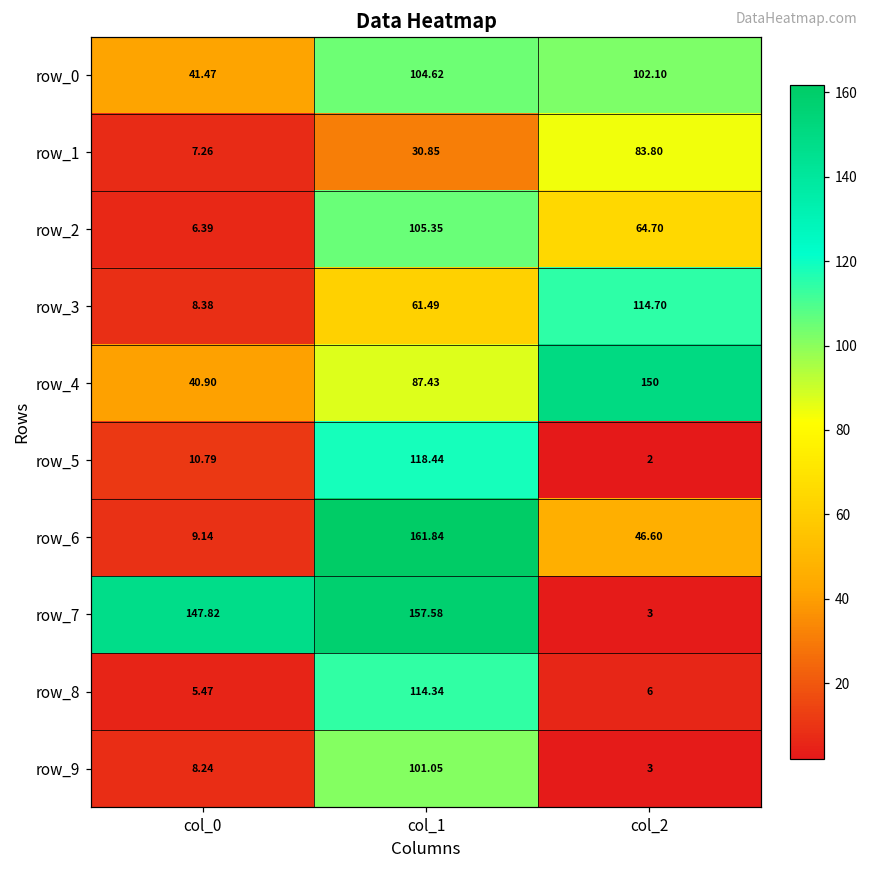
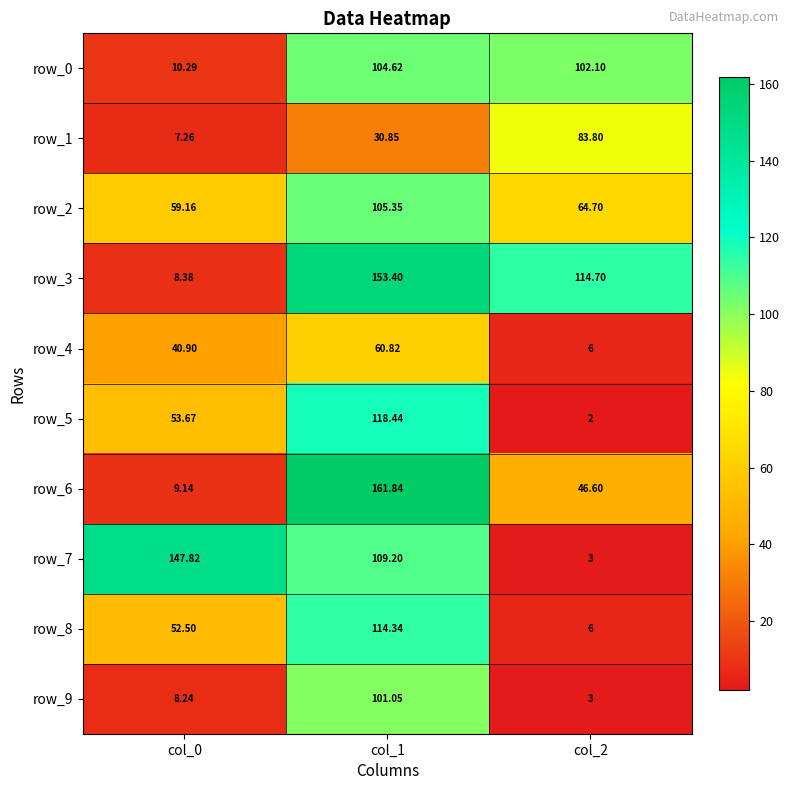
  {
    "row_0": {
-     "col_0": 41.47,
+     "col_0": 10.29,
      "col_1": 104.62,
      "col_2": 102.10
    },
    "row_1": {
      "col_0": 7.26,
      "col_1": 30.85,
      "col_2": 83.80
    },
    "row_2": {
-     "col_0": 6.39,
+     "col_0": 59.16,
      "col_1": 105.35,
      "col_2": 64.70
    },
    "row_3": {
      "col_0": 8.38,
-     "col_1": 61.49,
+     "col_1": 153.40,
      "col_2": 114.70
    },
    "row_4": {
      "col_0": 40.90,
-     "col_1": 87.43,
-     "col_2": 150
+     "col_1": 60.82,
+     "col_2": 6
    },
    "row_5": {
-     "col_0": 10.79,
+     "col_0": 53.67,
      "col_1": 118.44,
      "col_2": 2
    },
    "row_6": {
      "col_0": 9.14,
      "col_1": 161.84,
      "col_2": 46.60
    },
    "row_7": {
      "col_0": 147.82,
-     "col_1": 157.58,
+     "col_1": 109.20,
      "col_2": 3
    },
    "row_8": {
-     "col_0": 5.47,
+     "col_0": 52.50,
      "col_1": 114.34,
      "col_2": 6
    },
    "row_9": {
      "col_0": 8.24,
      "col_1": 101.05,
      "col_2": 3
    }
  }
